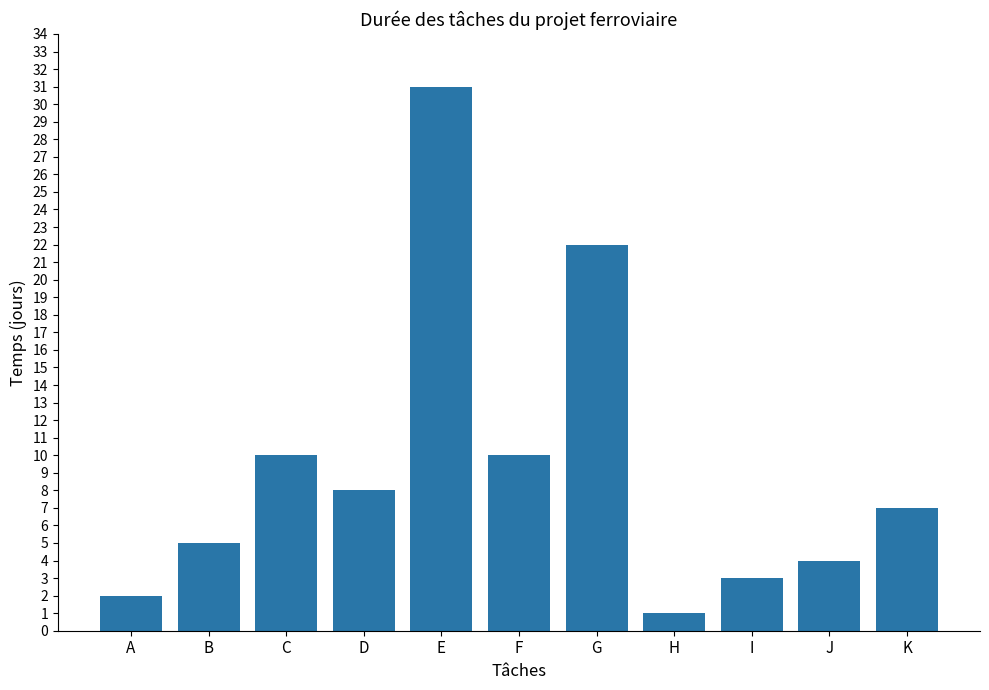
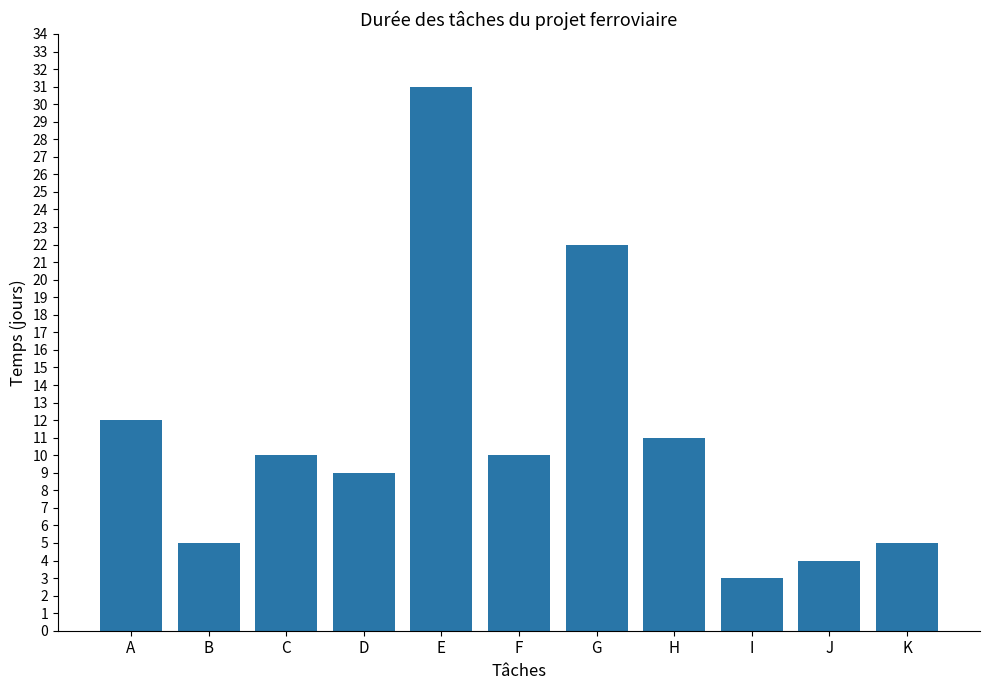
  {
-   "A": 2,
+   "A": 12,
    "B": 5,
    "C": 10,
-   "D": 8,
+   "D": 9,
    "E": 31,
    "F": 10,
    "G": 22,
-   "H": 1,
+   "H": 11,
    "I": 3,
    "J": 4,
-   "K": 7
+   "K": 5
  }
